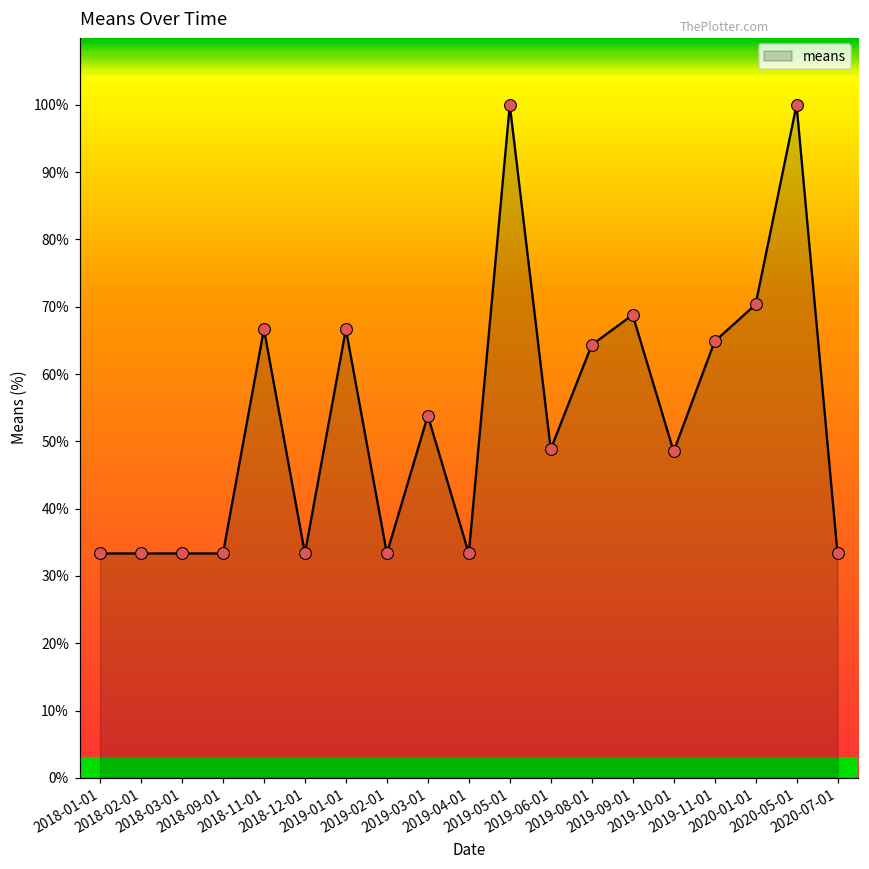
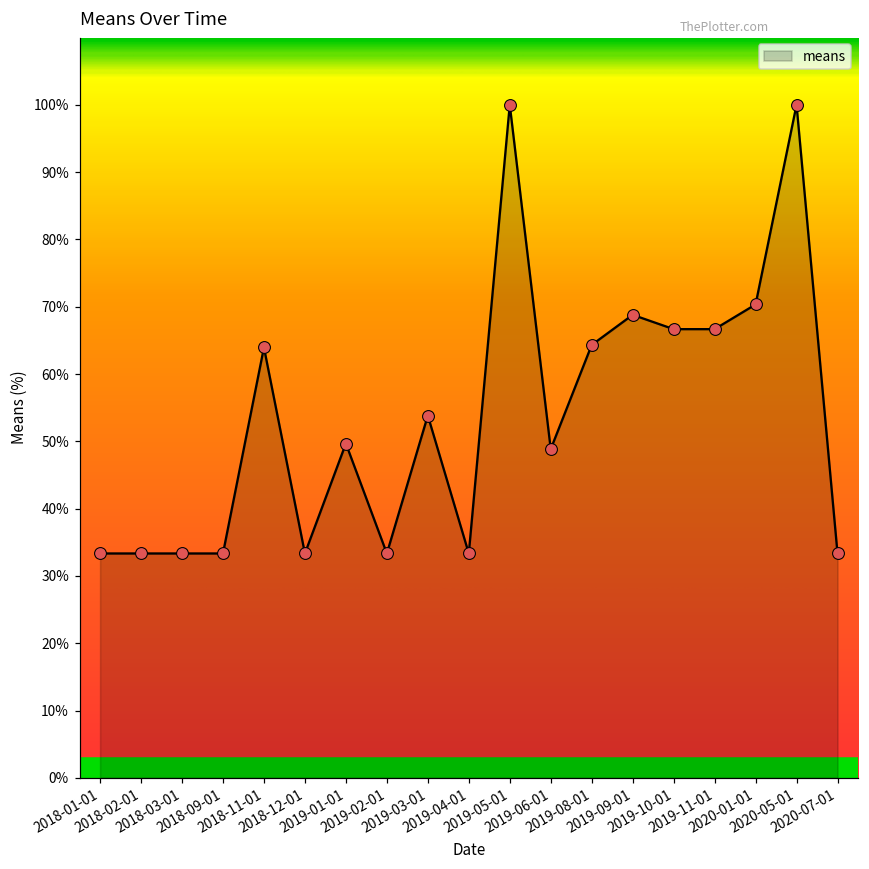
  {
    "2018-01-01": "33%",
    "2018-02-01": "33%",
    "2018-03-01": "33%",
    "2018-09-01": "33%",
-   "2018-11-01": "67%",
+   "2018-11-01": "64%",
    "2018-12-01": "33%",
-   "2019-01-01": "67%",
+   "2019-01-01": "50%",
    "2019-02-01": "33%",
    "2019-03-01": "54%",
    "2019-04-01": "33%",
    "2019-05-01": "100%",
    "2019-06-01": "49%",
    "2019-08-01": "64%",
    "2019-09-01": "69%",
-   "2019-10-01": "48%",
-   "2019-11-01": "65%",
+   "2019-10-01": "67%",
+   "2019-11-01": "67%",
    "2020-01-01": "70%",
    "2020-05-01": "100%",
    "2020-07-01": "33%"
  }
